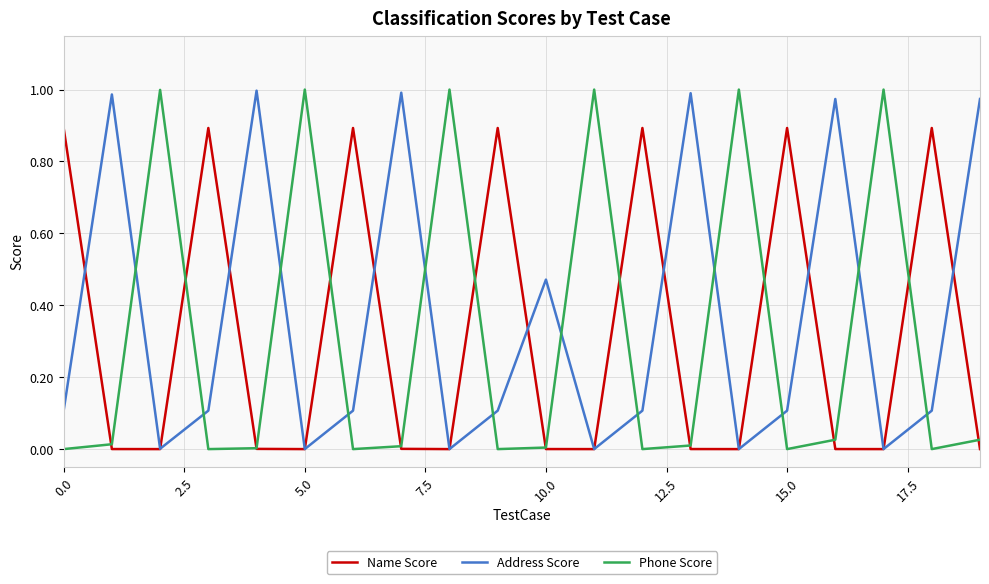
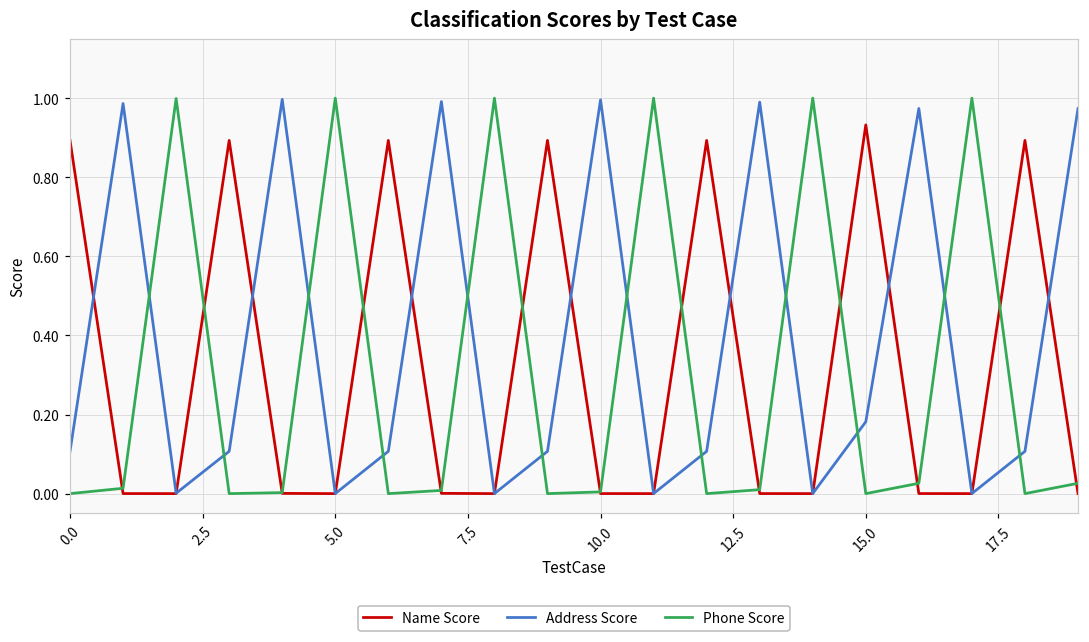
  {
    "Name Score": {
      "0.0": 0.89,
-     "15.0": 0.89
+     "15.0": 0.93
    },
    "Address Score": {
      "0.0": 0.11,
-     "10.0": 0.47,
-     "15.0": 0.11
+     "10.0": 1.00,
+     "15.0": 0.18
    },
    "Phone Score": {
      "0.0": 0.00,
      "5.0": 1.00,
      "15.0": 0.00
    }
  }
